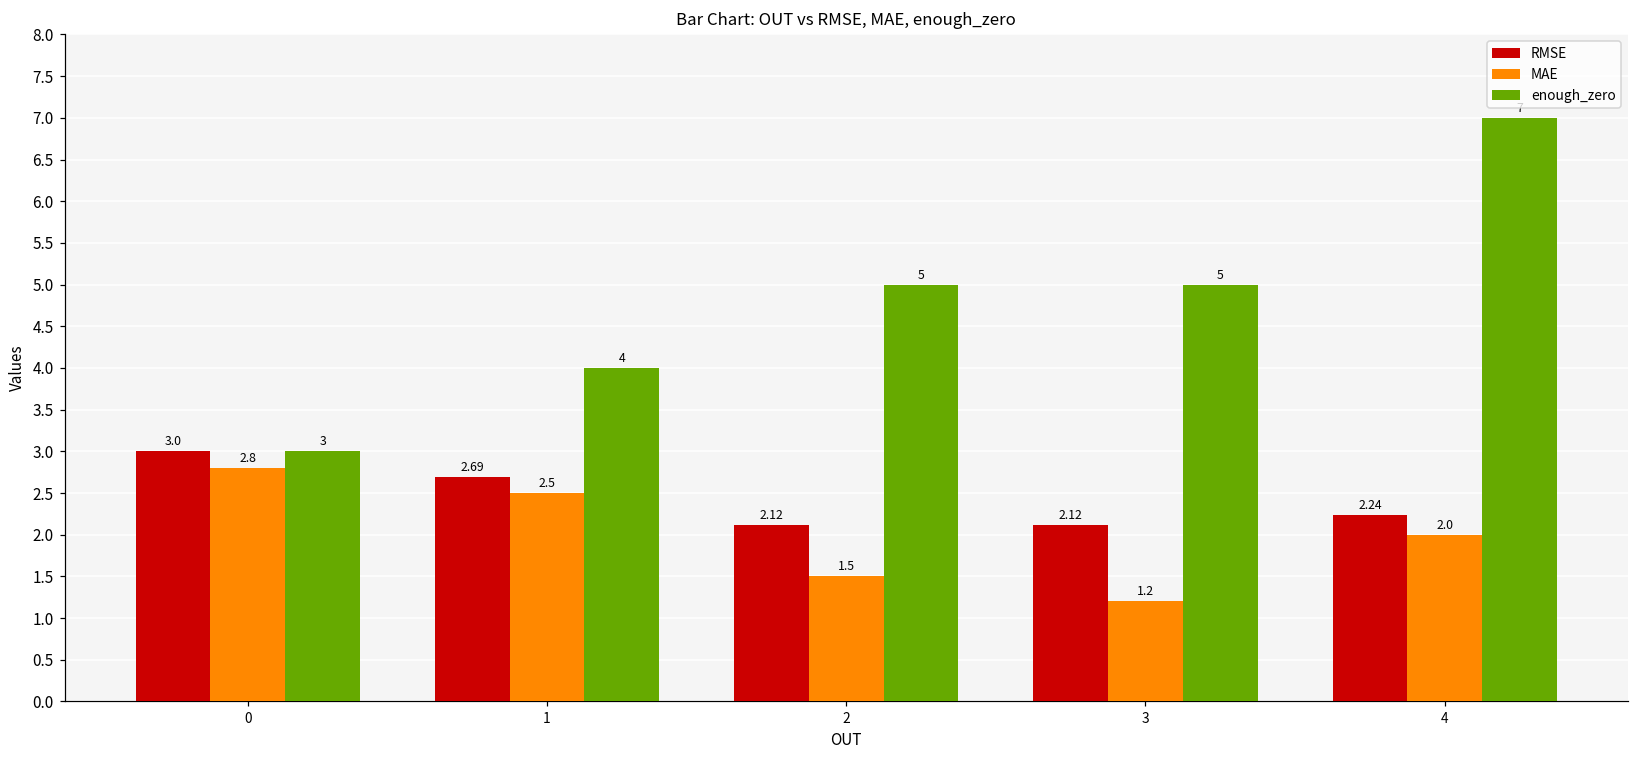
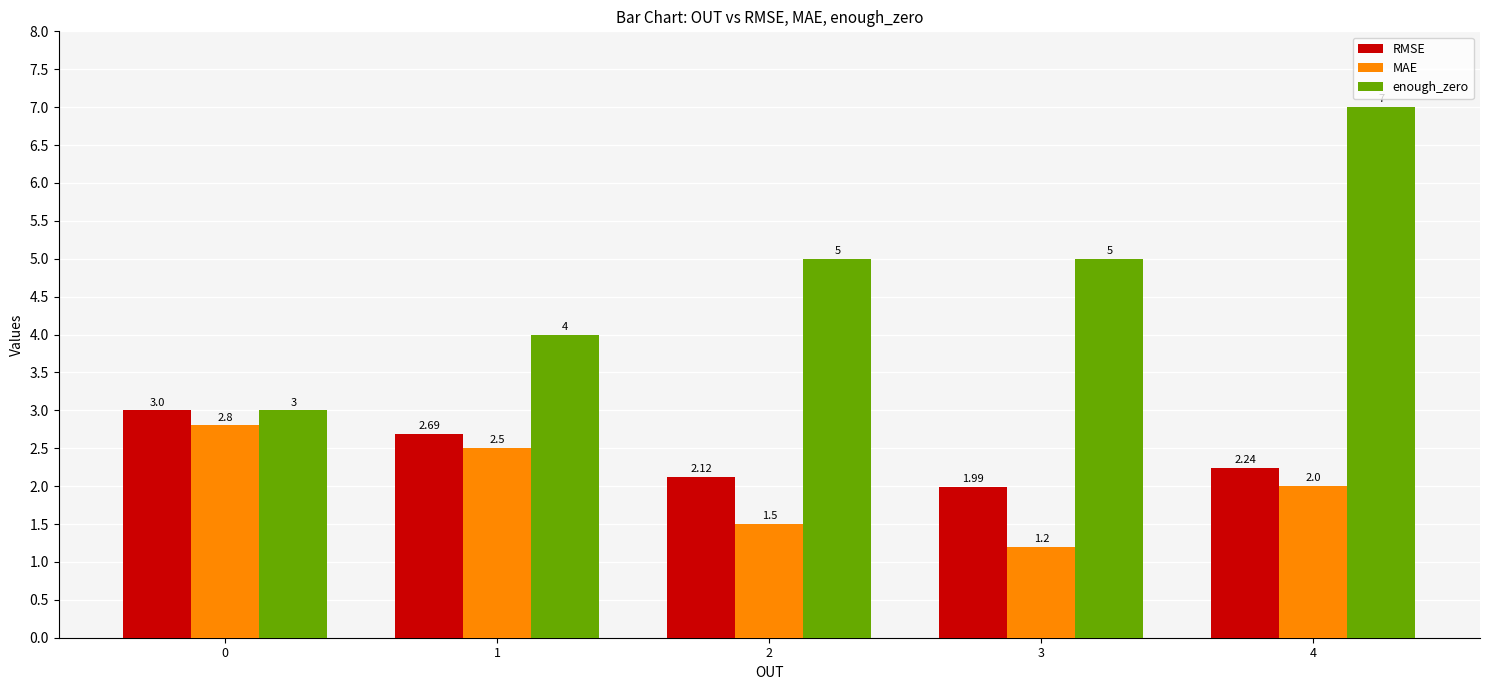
  {
    "RMSE": {
      "0": 3.0,
      "1": 2.69,
      "2": 2.12,
-     "3": 2.12,
+     "3": 1.99,
      "4": 2.24
    },
    "MAE": {
      "0": 2.8,
      "1": 2.5,
      "2": 1.5,
      "3": 1.2,
      "4": 2.0
    },
    "enough_zero": {
      "0": 3,
      "1": 4,
      "2": 5,
      "3": 5
    }
  }
